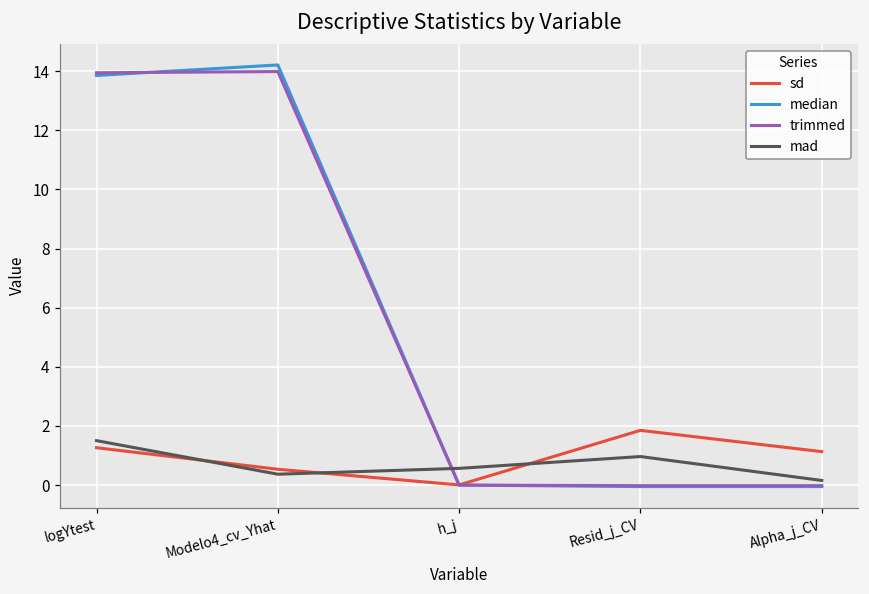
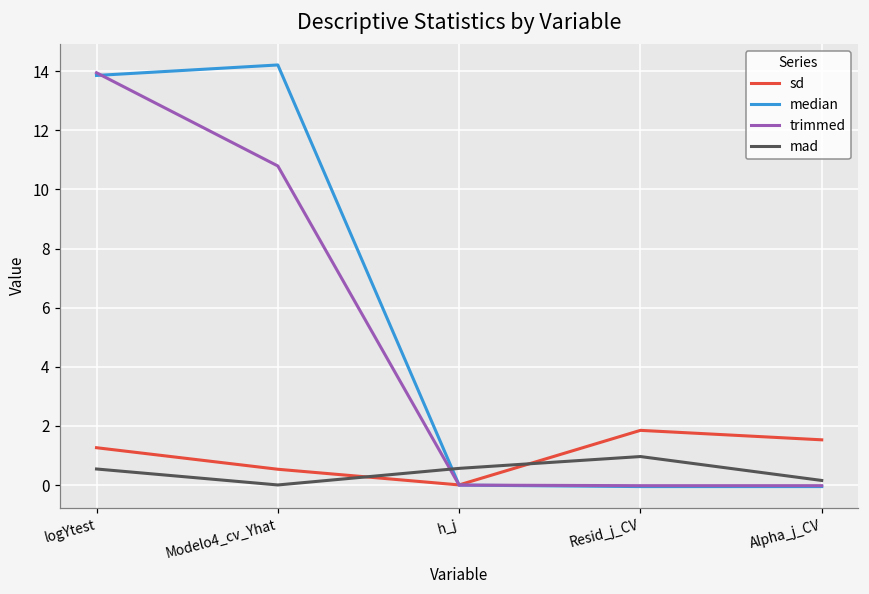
  {
    "sd": {
      "logYtest": 1.3,
      "Modelo4_cv_Yhat": 0.5,
      "Resid_j_CV": 1.8,
-     "Alpha_j_CV": 1.1
+     "Alpha_j_CV": 1.5
    },
    "median": {
      "Modelo4_cv_Yhat": 14.2
    },
    "trimmed": {
-     "Modelo4_cv_Yhat": 14.0
+     "Modelo4_cv_Yhat": 10.8
    },
    "mad": {
-     "logYtest": 1.5,
-     "Modelo4_cv_Yhat": 0.4,
+     "logYtest": 0.5,
+     "Modelo4_cv_Yhat": 0.0,
      "h_j": 0.6,
      "Resid_j_CV": 1.0,
      "Alpha_j_CV": 0.2
    }
  }
